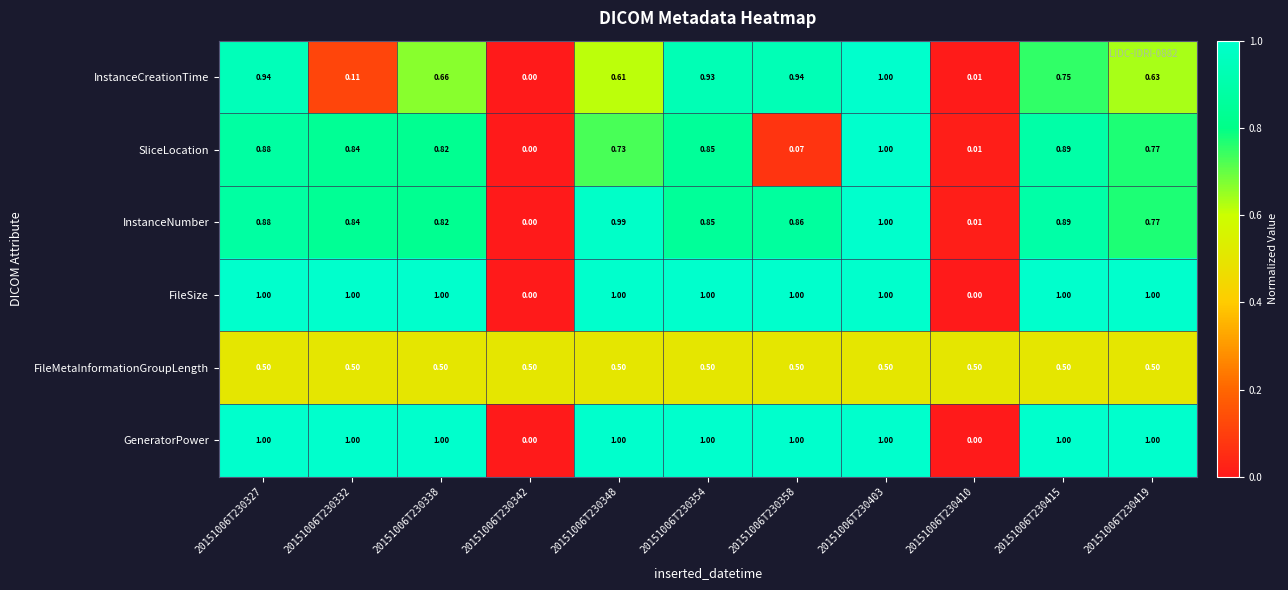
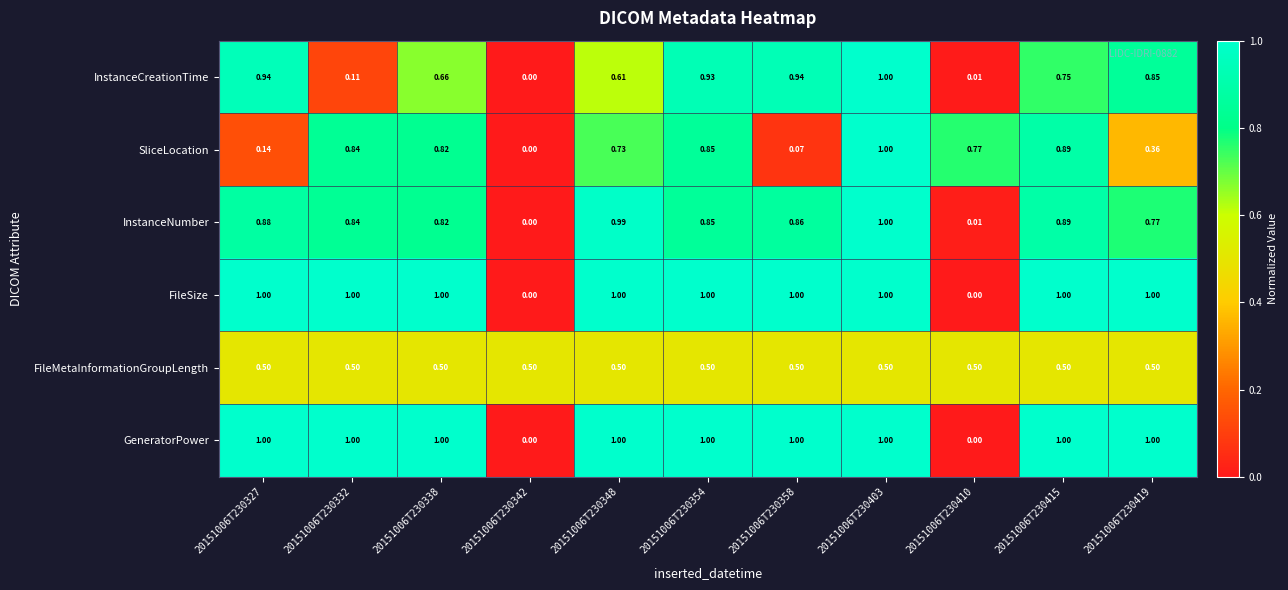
  {
    "InstanceCreationTime": {
      "20151006T230327": 0.94,
      "20151006T230332": 0.11,
      "20151006T230338": 0.66,
      "20151006T230342": 0.00,
      "20151006T230348": 0.61,
      "20151006T230354": 0.93,
      "20151006T230358": 0.94,
      "20151006T230403": 1.00,
      "20151006T230410": 0.01,
      "20151006T230415": 0.75,
-     "20151006T230419": 0.63
+     "20151006T230419": 0.85
    },
    "SliceLocation": {
-     "20151006T230327": 0.88,
+     "20151006T230327": 0.14,
      "20151006T230332": 0.84,
      "20151006T230338": 0.82,
      "20151006T230342": 0.00,
      "20151006T230348": 0.73,
      "20151006T230354": 0.85,
      "20151006T230358": 0.07,
      "20151006T230403": 1.00,
-     "20151006T230410": 0.01,
+     "20151006T230410": 0.77,
      "20151006T230415": 0.89,
-     "20151006T230419": 0.77
+     "20151006T230419": 0.36
    },
    "InstanceNumber": {
      "20151006T230327": 0.88,
      "20151006T230332": 0.84,
      "20151006T230338": 0.82,
      "20151006T230342": 0.00,
      "20151006T230348": 0.99,
      "20151006T230354": 0.85,
      "20151006T230358": 0.86,
      "20151006T230403": 1.00,
      "20151006T230410": 0.01,
      "20151006T230415": 0.89,
      "20151006T230419": 0.77
    },
    "FileSize": {
      "20151006T230327": 1.00,
      "20151006T230332": 1.00,
      "20151006T230338": 1.00,
      "20151006T230342": 0.00,
      "20151006T230348": 1.00,
      "20151006T230354": 1.00,
      "20151006T230358": 1.00,
      "20151006T230403": 1.00,
      "20151006T230410": 0.00,
      "20151006T230415": 1.00,
      "20151006T230419": 1.00
    },
    "FileMetaInformationGroupLength": {
      "20151006T230327": 0.50,
      "20151006T230332": 0.50,
      "20151006T230338": 0.50,
      "20151006T230342": 0.50,
      "20151006T230348": 0.50,
      "20151006T230354": 0.50,
      "20151006T230358": 0.50,
      "20151006T230403": 0.50,
      "20151006T230410": 0.50,
      "20151006T230415": 0.50,
      "20151006T230419": 0.50
    },
    "GeneratorPower": {
      "20151006T230327": 1.00,
      "20151006T230332": 1.00,
      "20151006T230338": 1.00,
      "20151006T230342": 0.00,
      "20151006T230348": 1.00,
      "20151006T230354": 1.00,
      "20151006T230358": 1.00,
      "20151006T230403": 1.00,
      "20151006T230410": 0.00,
      "20151006T230415": 1.00,
      "20151006T230419": 1.00
    }
  }
